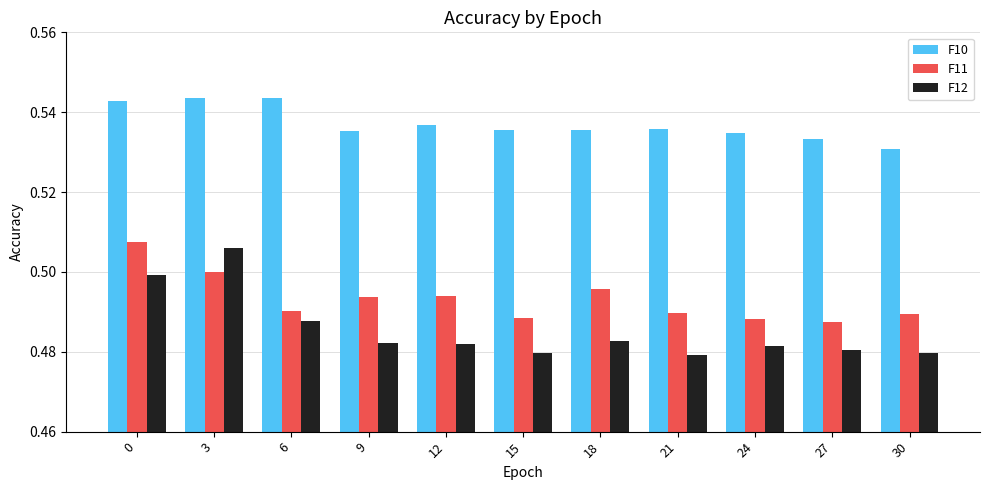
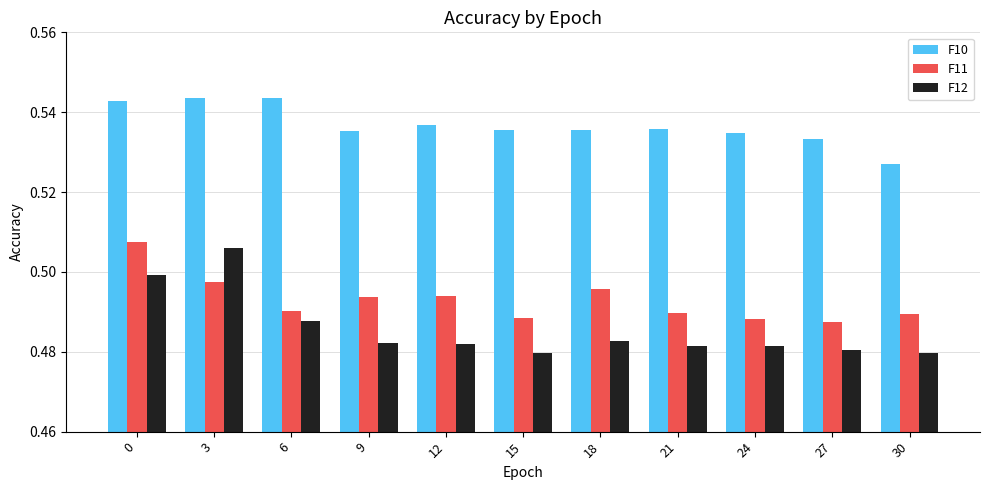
  {
    "F10": {
      "0": 0.543,
      "3": 0.544,
      "6": 0.544,
      "9": 0.535,
      "12": 0.537,
      "15": 0.536,
      "18": 0.536,
      "21": 0.536,
      "24": 0.535,
      "27": 0.533,
-     "30": 0.531
+     "30": 0.527
    },
    "F11": {
      "0": 0.508,
-     "3": 0.500,
+     "3": 0.497,
      "6": 0.490,
      "9": 0.494,
      "12": 0.494,
      "15": 0.489,
      "18": 0.496,
      "21": 0.490,
      "24": 0.488,
      "27": 0.488,
      "30": 0.489
    },
    "F12": {
      "0": 0.499,
      "3": 0.506,
      "6": 0.488,
      "9": 0.482,
      "12": 0.482,
      "15": 0.480,
      "18": 0.483,
-     "21": 0.479,
+     "21": 0.481,
      "24": 0.481,
      "27": 0.480,
      "30": 0.480
    }
  }
